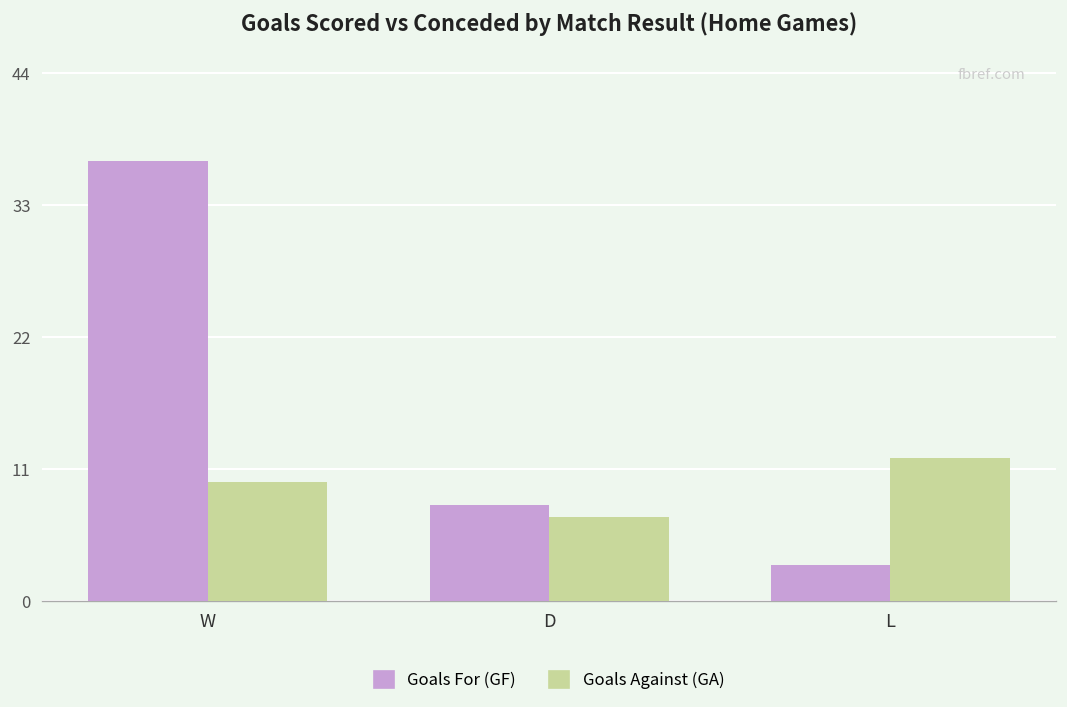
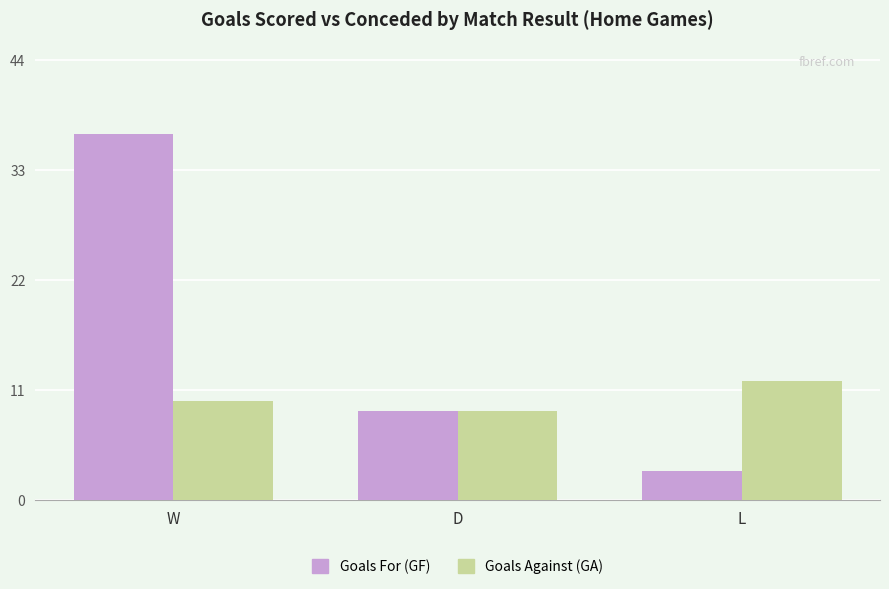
  {
    "Goals For (GF)": {
      "W": 37,
-     "D": 8,
+     "D": 9,
      "L": 3
    },
    "Goals Against (GA)": {
      "W": 10,
-     "D": 7,
+     "D": 9,
      "L": 12
    }
  }
